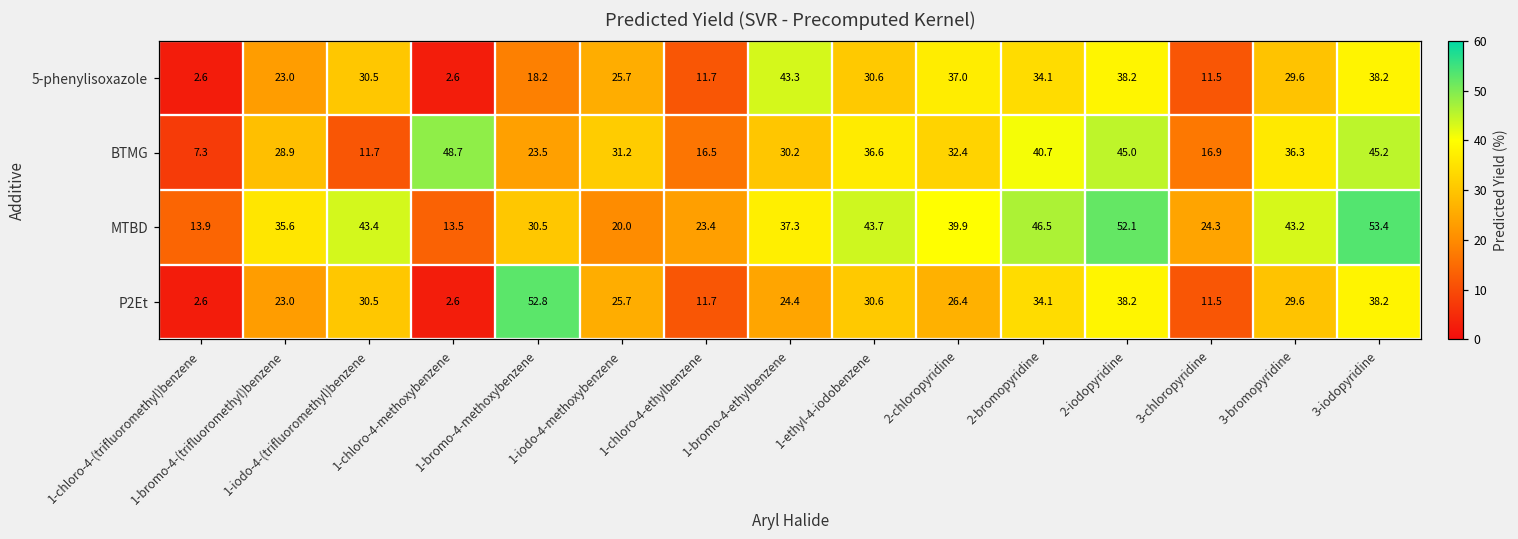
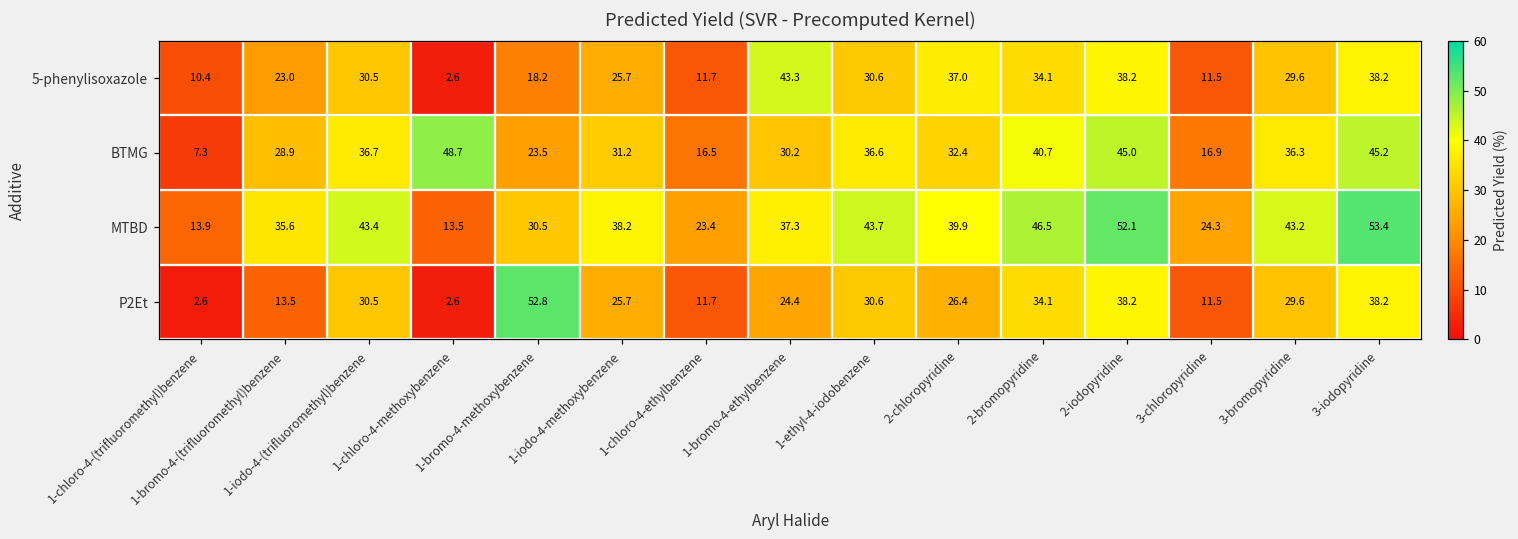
  {
    "5-phenylisoxazole": {
-     "1-chloro-4-(trifluoromethyl)benzene": 2.6,
+     "1-chloro-4-(trifluoromethyl)benzene": 10.4,
      "1-bromo-4-(trifluoromethyl)benzene": 23.0,
      "1-iodo-4-(trifluoromethyl)benzene": 30.5,
      "1-chloro-4-methoxybenzene": 2.6,
      "1-bromo-4-methoxybenzene": 18.2,
      "1-iodo-4-methoxybenzene": 25.7,
      "1-chloro-4-ethylbenzene": 11.7,
      "1-bromo-4-ethylbenzene": 43.3,
      "1-ethyl-4-iodobenzene": 30.6,
      "2-chloropyridine": 37.0,
      "2-bromopyridine": 34.1,
      "2-iodopyridine": 38.2,
      "3-chloropyridine": 11.5,
      "3-bromopyridine": 29.6,
      "3-iodopyridine": 38.2
    },
    "BTMG": {
      "1-chloro-4-(trifluoromethyl)benzene": 7.3,
      "1-bromo-4-(trifluoromethyl)benzene": 28.9,
-     "1-iodo-4-(trifluoromethyl)benzene": 11.7,
+     "1-iodo-4-(trifluoromethyl)benzene": 36.7,
      "1-chloro-4-methoxybenzene": 48.7,
      "1-bromo-4-methoxybenzene": 23.5,
      "1-iodo-4-methoxybenzene": 31.2,
      "1-chloro-4-ethylbenzene": 16.5,
      "1-bromo-4-ethylbenzene": 30.2,
      "1-ethyl-4-iodobenzene": 36.6,
      "2-chloropyridine": 32.4,
      "2-bromopyridine": 40.7,
      "2-iodopyridine": 45.0,
      "3-chloropyridine": 16.9,
      "3-bromopyridine": 36.3,
      "3-iodopyridine": 45.2
    },
    "MTBD": {
      "1-chloro-4-(trifluoromethyl)benzene": 13.9,
      "1-bromo-4-(trifluoromethyl)benzene": 35.6,
      "1-iodo-4-(trifluoromethyl)benzene": 43.4,
      "1-chloro-4-methoxybenzene": 13.5,
      "1-bromo-4-methoxybenzene": 30.5,
-     "1-iodo-4-methoxybenzene": 20.0,
+     "1-iodo-4-methoxybenzene": 38.2,
      "1-chloro-4-ethylbenzene": 23.4,
      "1-bromo-4-ethylbenzene": 37.3,
      "1-ethyl-4-iodobenzene": 43.7,
      "2-chloropyridine": 39.9,
      "2-bromopyridine": 46.5,
      "2-iodopyridine": 52.1,
      "3-chloropyridine": 24.3,
      "3-bromopyridine": 43.2,
      "3-iodopyridine": 53.4
    },
    "P2Et": {
      "1-chloro-4-(trifluoromethyl)benzene": 2.6,
-     "1-bromo-4-(trifluoromethyl)benzene": 23.0,
+     "1-bromo-4-(trifluoromethyl)benzene": 13.5,
      "1-iodo-4-(trifluoromethyl)benzene": 30.5,
      "1-chloro-4-methoxybenzene": 2.6,
      "1-bromo-4-methoxybenzene": 52.8,
      "1-iodo-4-methoxybenzene": 25.7,
      "1-chloro-4-ethylbenzene": 11.7,
      "1-bromo-4-ethylbenzene": 24.4,
      "1-ethyl-4-iodobenzene": 30.6,
      "2-chloropyridine": 26.4,
      "2-bromopyridine": 34.1,
      "2-iodopyridine": 38.2,
      "3-chloropyridine": 11.5,
      "3-bromopyridine": 29.6,
      "3-iodopyridine": 38.2
    }
  }
